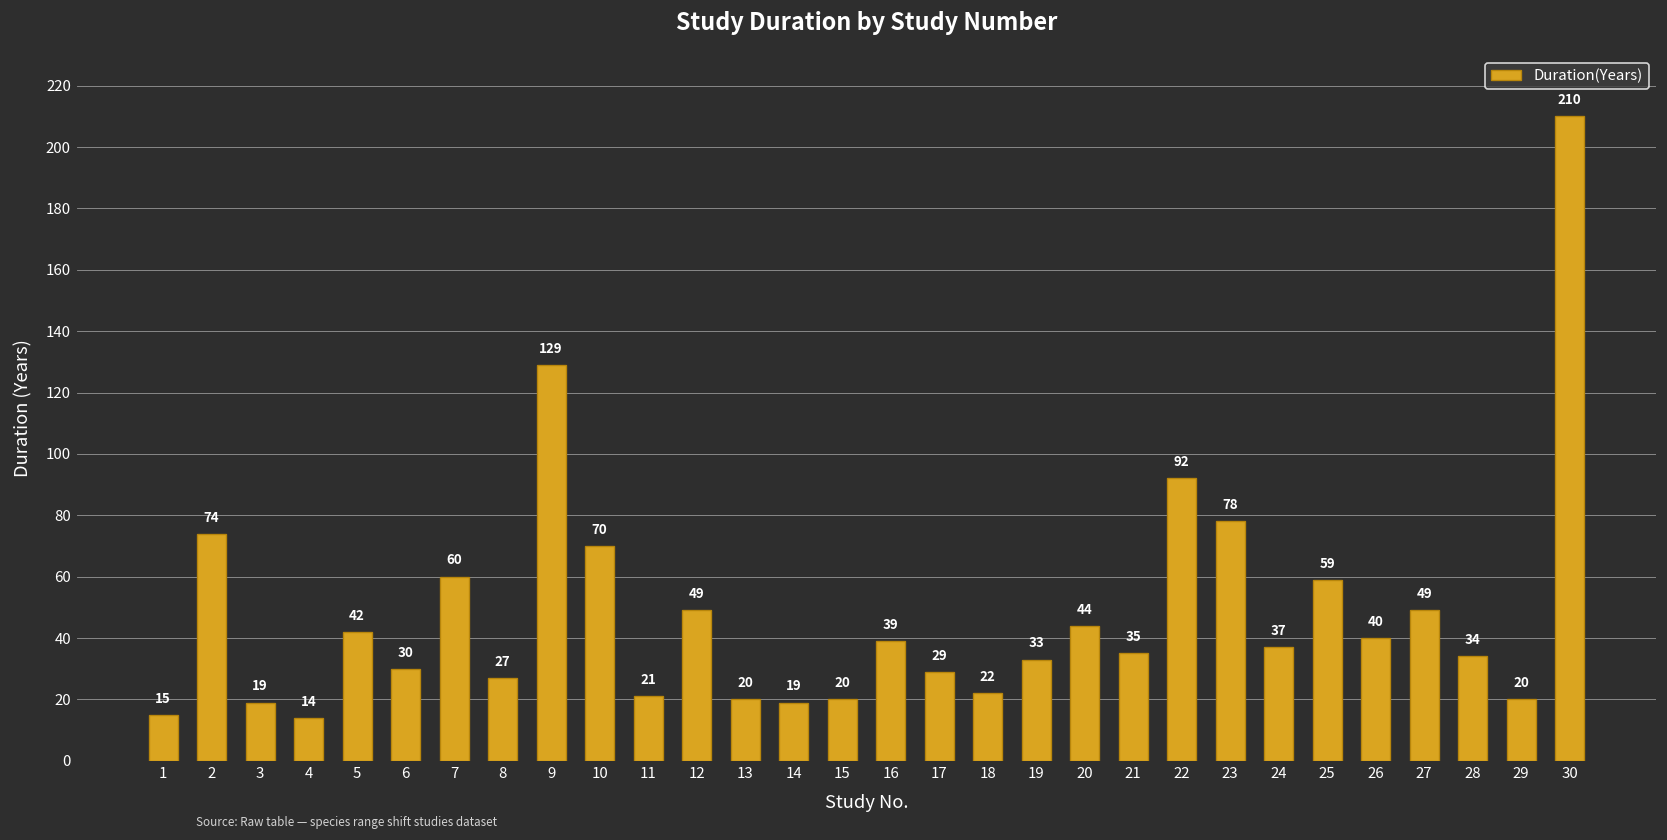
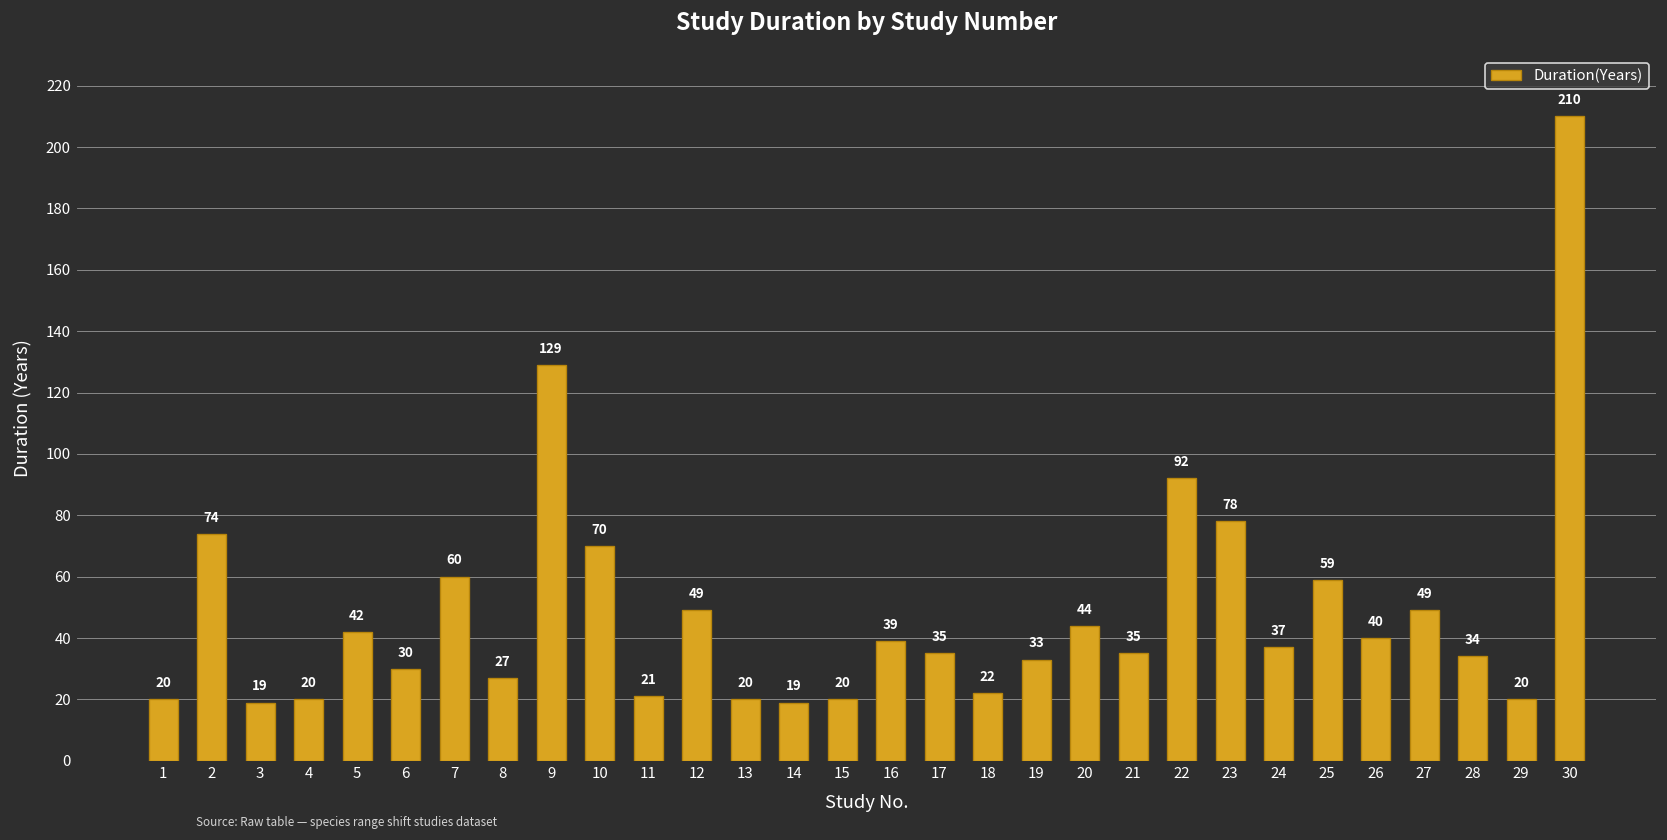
  {
-   "1": 15,
+   "1": 20,
    "2": 74,
    "3": 19,
-   "4": 14,
+   "4": 20,
    "5": 42,
    "6": 30,
    "7": 60,
    "8": 27,
    "9": 129,
    "10": 70,
    "11": 21,
    "12": 49,
    "13": 20,
    "14": 19,
    "15": 20,
    "16": 39,
-   "17": 29,
+   "17": 35,
    "18": 22,
    "19": 33,
    "20": 44,
    "21": 35,
    "22": 92,
    "23": 78,
    "24": 37,
    "25": 59,
    "26": 40,
    "27": 49,
    "28": 34,
    "29": 20,
    "30": 210
  }
